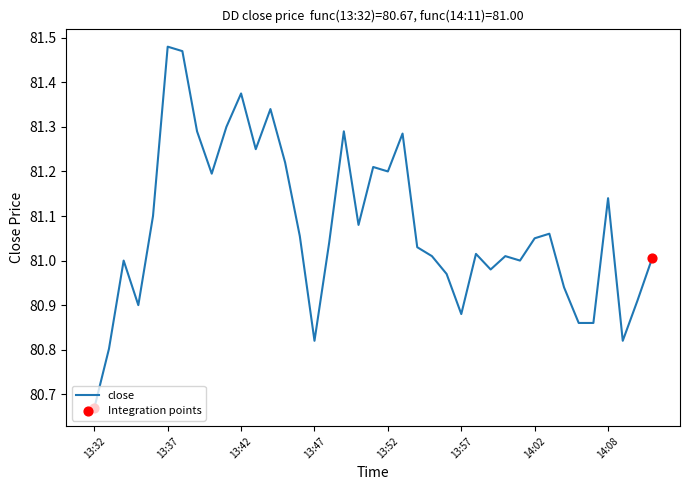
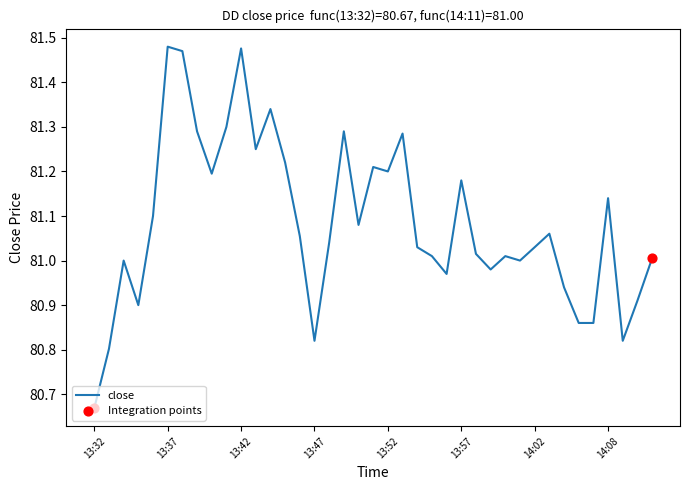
  {
    "close": {
      "13:37": 81.48,
-     "13:42": 81.38,
+     "13:42": 81.48,
      "13:47": 80.82,
      "13:52": 81.20,
-     "13:57": 80.88,
-     "14:02": 81.05,
+     "13:57": 81.18,
+     "14:02": 81.03,
      "14:08": 81.14
    }
  }
